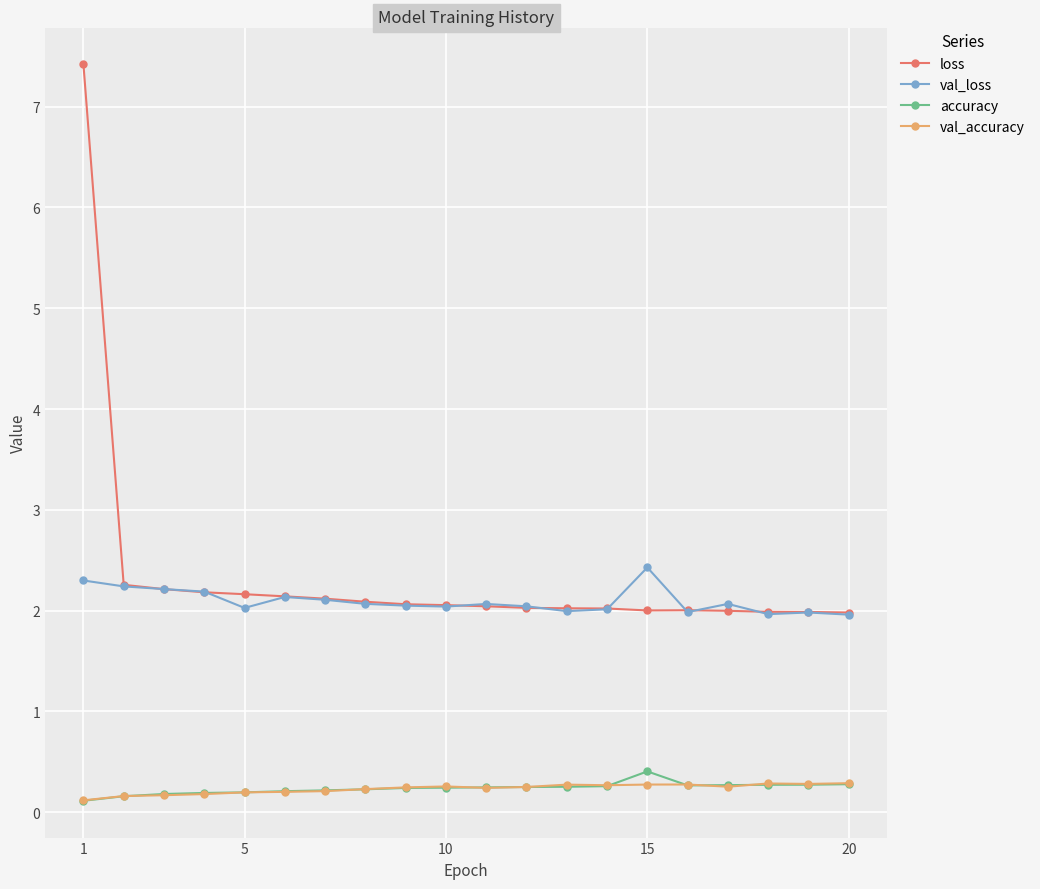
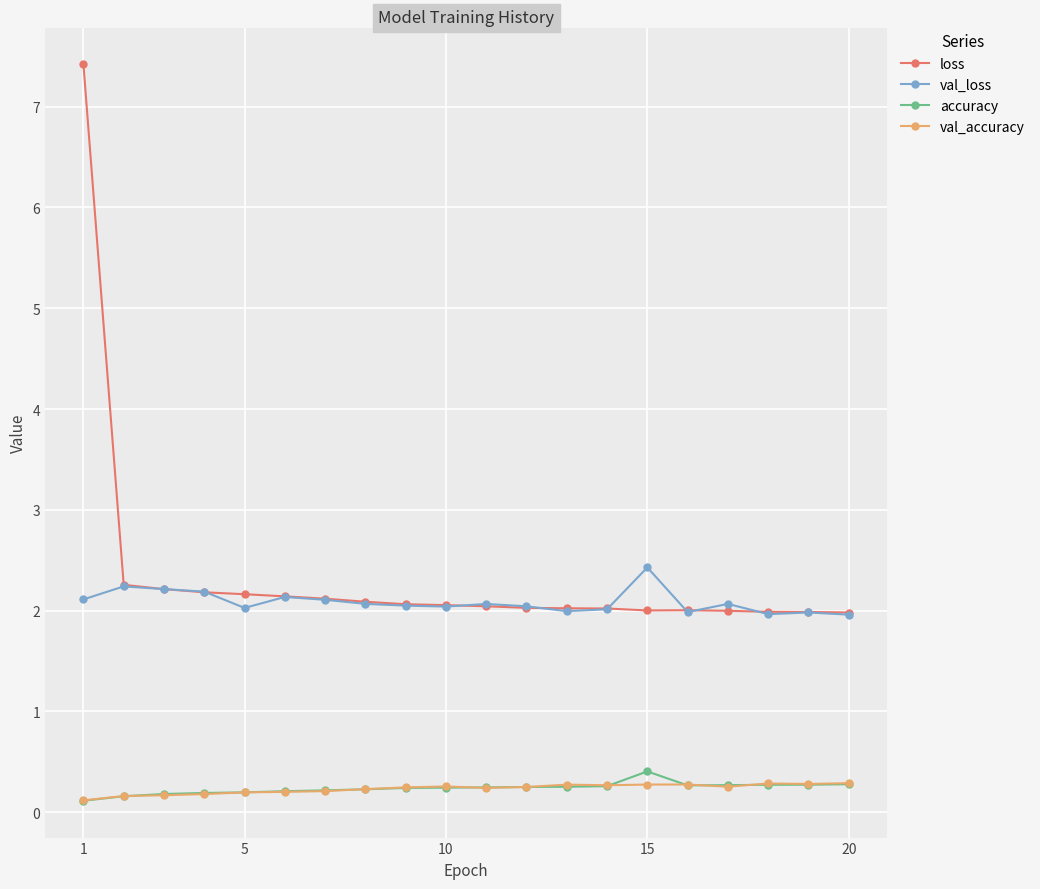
  {
    "val_loss": {
-     "1": 2.30,
+     "1": 2.11,
      "5": 2.03,
      "15": 2.43
    },
    "accuracy": {
      "15": 0.41
    }
  }
